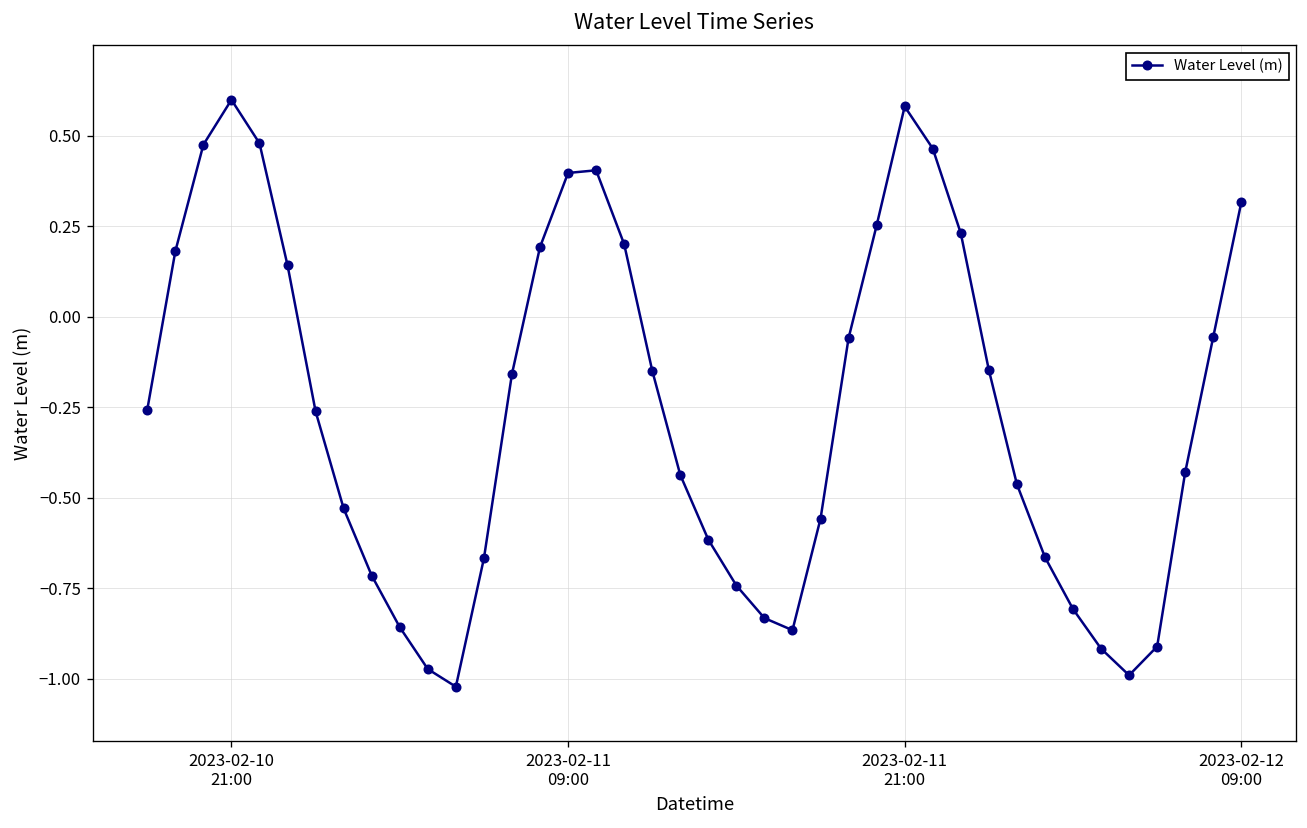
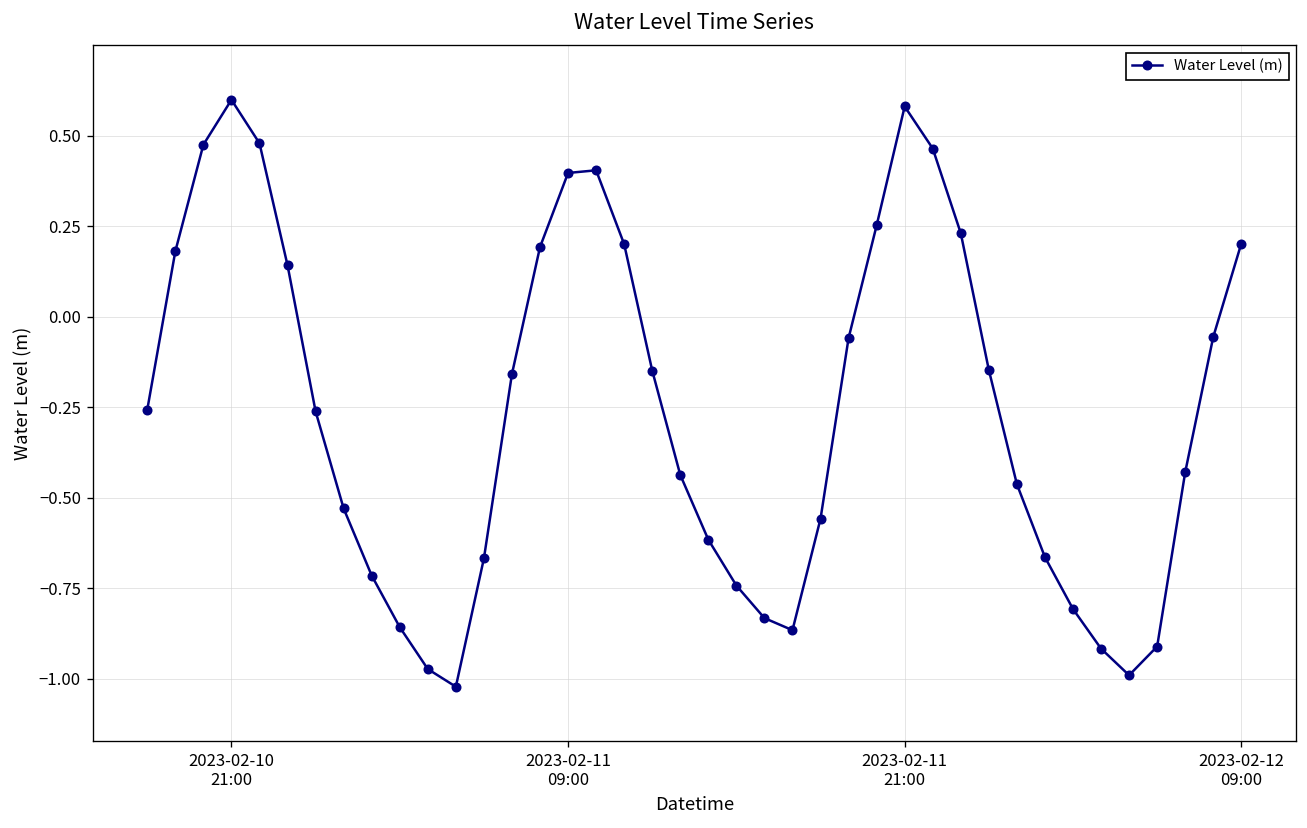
  {
    "2023-02-10 21:00": 0.60,
    "2023-02-11 09:00": 0.40,
    "2023-02-11 21:00": 0.58,
-   "2023-02-12 09:00": 0.32
+   "2023-02-12 09:00": 0.20
  }
